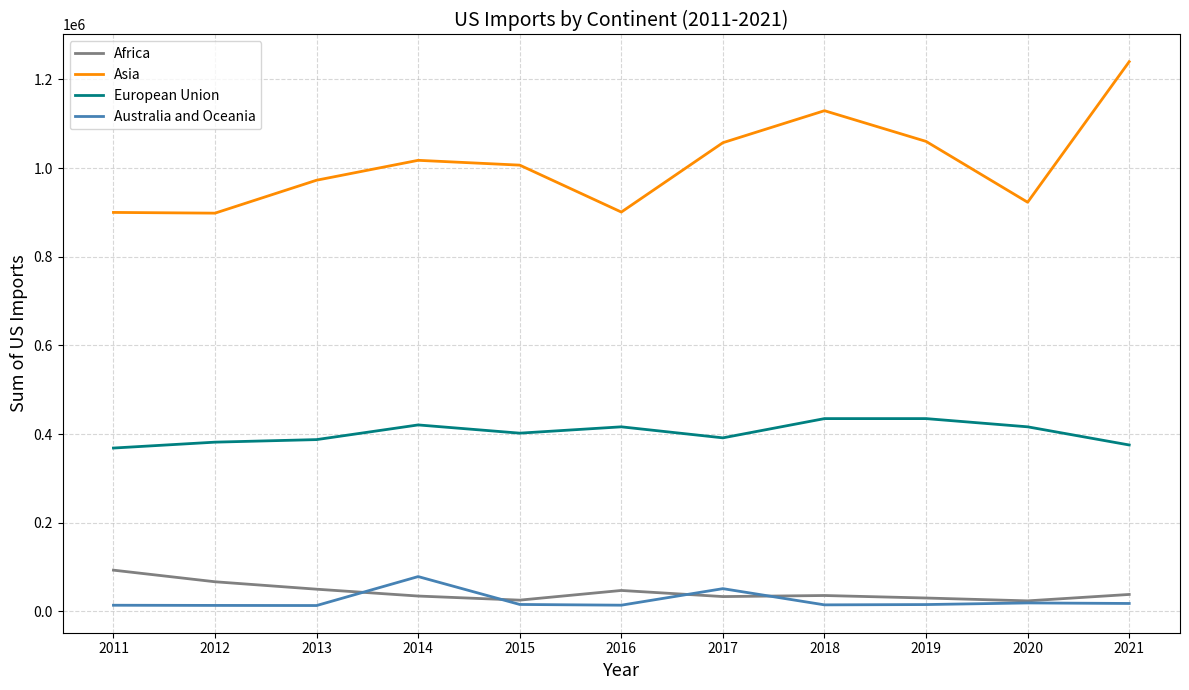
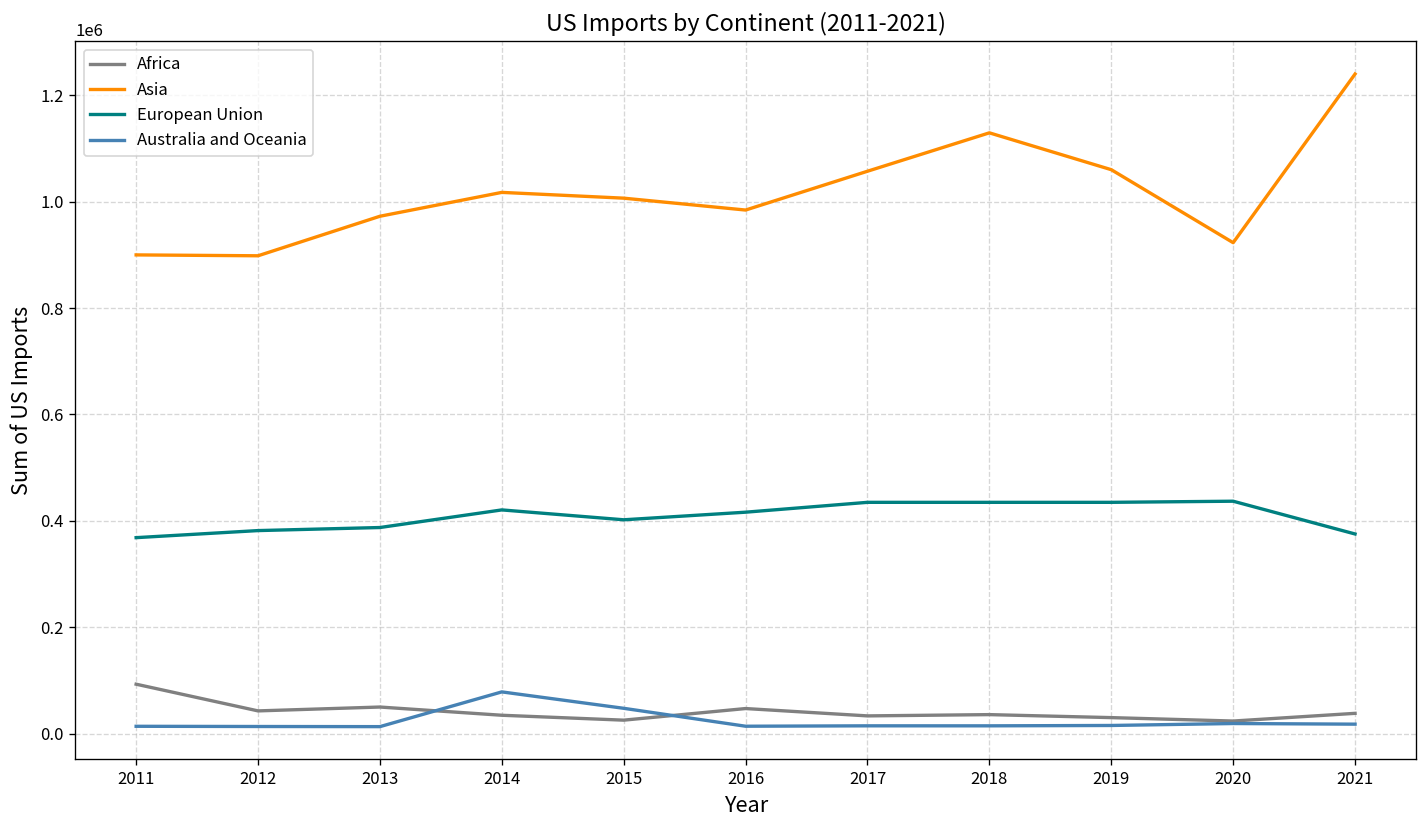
  {
    "Africa": {
      "2011": 90000,
-     "2012": 70000,
+     "2012": 40000,
      "2013": 50000,
      "2014": 30000,
      "2015": 30000,
      "2016": 50000,
      "2017": 30000,
      "2018": 40000,
      "2019": 30000,
      "2021": 40000
    },
    "Asia": {
      "2011": 900000,
      "2012": 900000,
      "2013": 970000,
      "2014": 1020000,
      "2015": 1010000,
-     "2016": 900000,
+     "2016": 980000,
      "2017": 1060000,
      "2018": 1130000,
      "2019": 1060000,
      "2020": 920000,
      "2021": 1240000
    },
    "European Union": {
      "2011": 370000,
      "2012": 380000,
      "2013": 390000,
      "2014": 420000,
      "2015": 400000,
      "2016": 420000,
-     "2017": 390000,
+     "2017": 430000,
      "2018": 430000,
      "2019": 430000,
-     "2020": 420000,
+     "2020": 440000,
      "2021": 380000
    },
    "Australia and Oceania": {
      "2011": 10000,
      "2012": 10000,
      "2013": 10000,
      "2014": 80000,
-     "2015": 20000,
+     "2015": 50000,
      "2016": 10000,
-     "2017": 50000,
+     "2017": 10000,
      "2018": 10000,
      "2019": 20000,
      "2021": 20000
    }
  }
